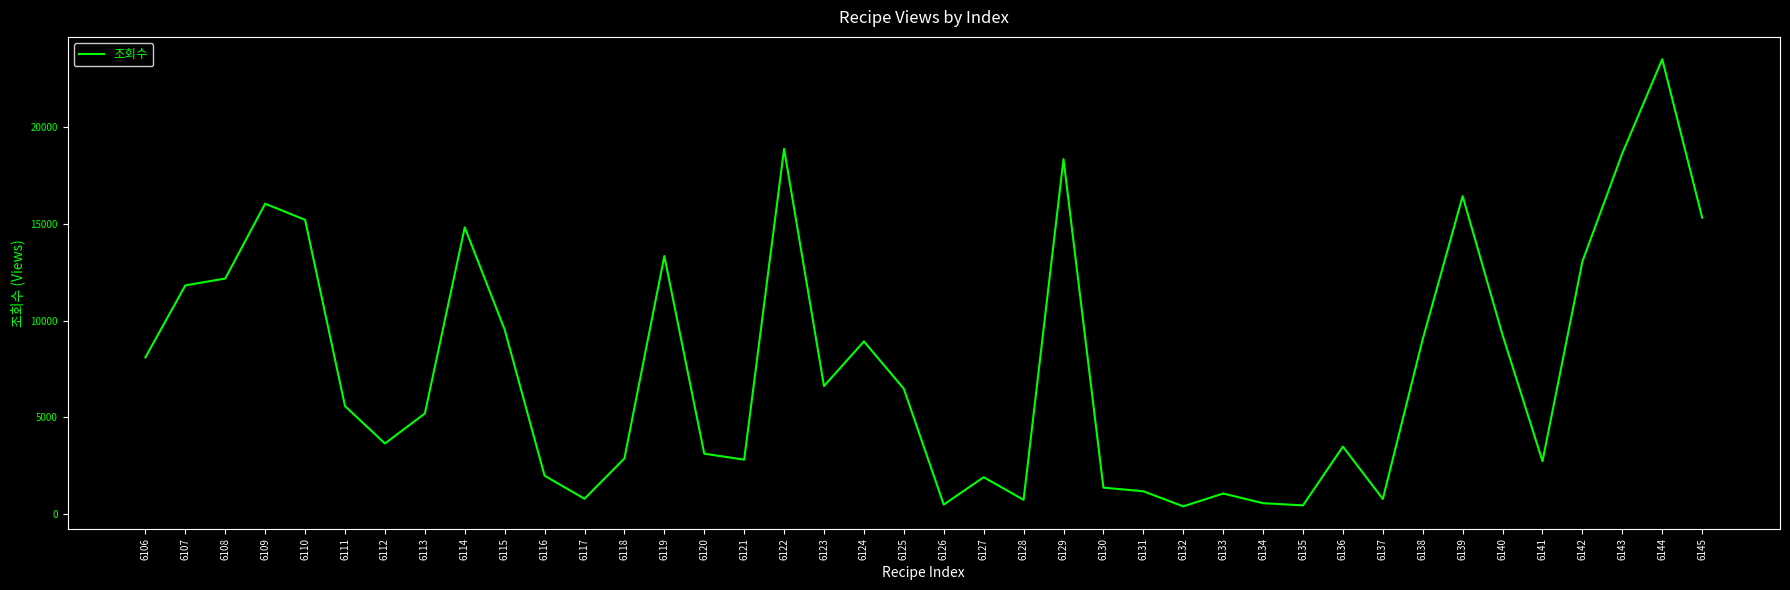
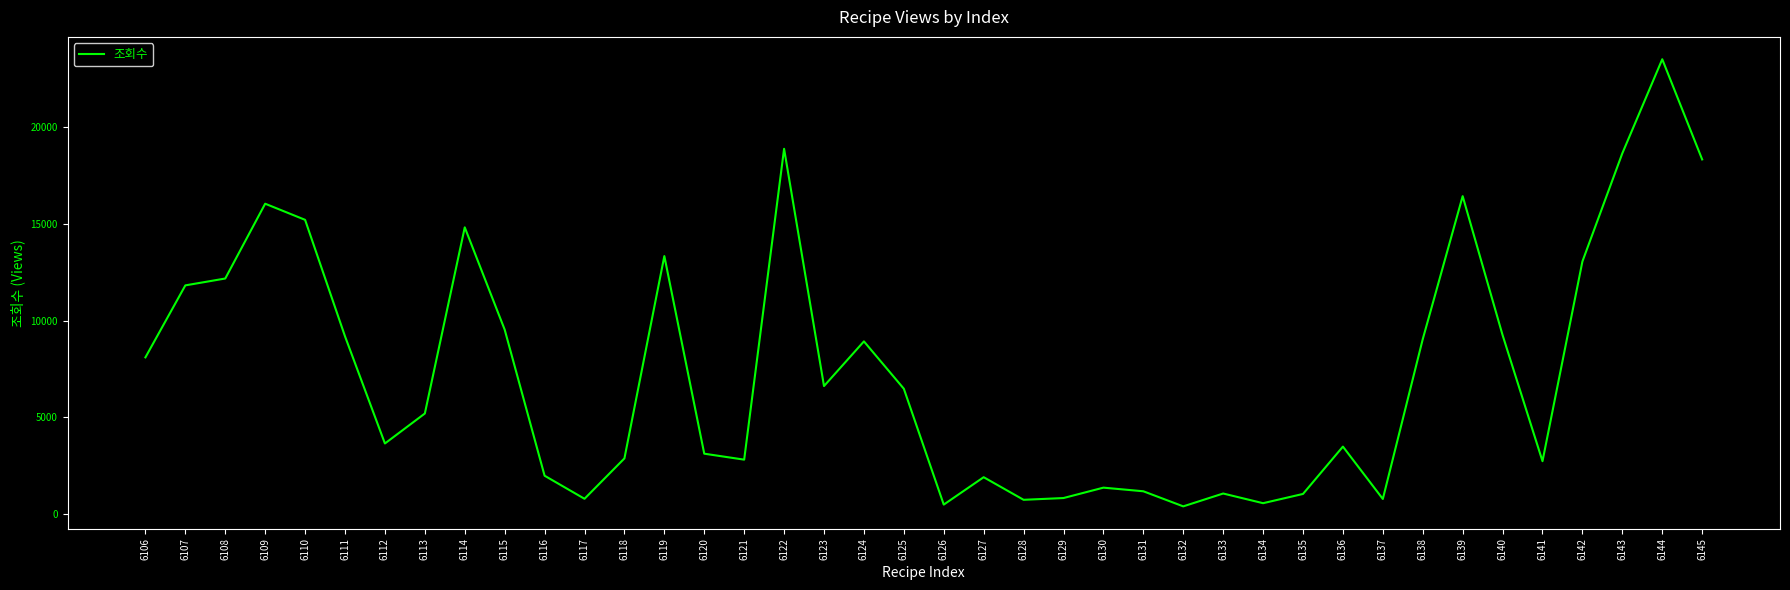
  {
    "6106": 8100,
    "6107": 11800,
    "6108": 12200,
    "6109": 16000,
    "6110": 15200,
-   "6111": 5600,
+   "6111": 9200,
    "6112": 3600,
    "6113": 5200,
    "6114": 14800,
    "6115": 9500,
    "6116": 2000,
    "6117": 800,
    "6118": 2900,
    "6119": 13300,
    "6120": 3100,
    "6121": 2800,
    "6122": 18900,
    "6123": 6600,
    "6124": 8900,
    "6125": 6500,
    "6126": 500,
    "6127": 1900,
    "6128": 700,
-   "6129": 18300,
+   "6129": 800,
    "6130": 1400,
    "6131": 1200,
    "6132": 400,
    "6133": 1100,
    "6134": 600,
-   "6135": 500,
+   "6135": 1000,
    "6136": 3500,
    "6137": 800,
    "6138": 9000,
    "6139": 16400,
    "6140": 9200,
    "6141": 2700,
    "6142": 13100,
    "6143": 18600,
    "6144": 23500,
-   "6145": 15300
+   "6145": 18300
  }
